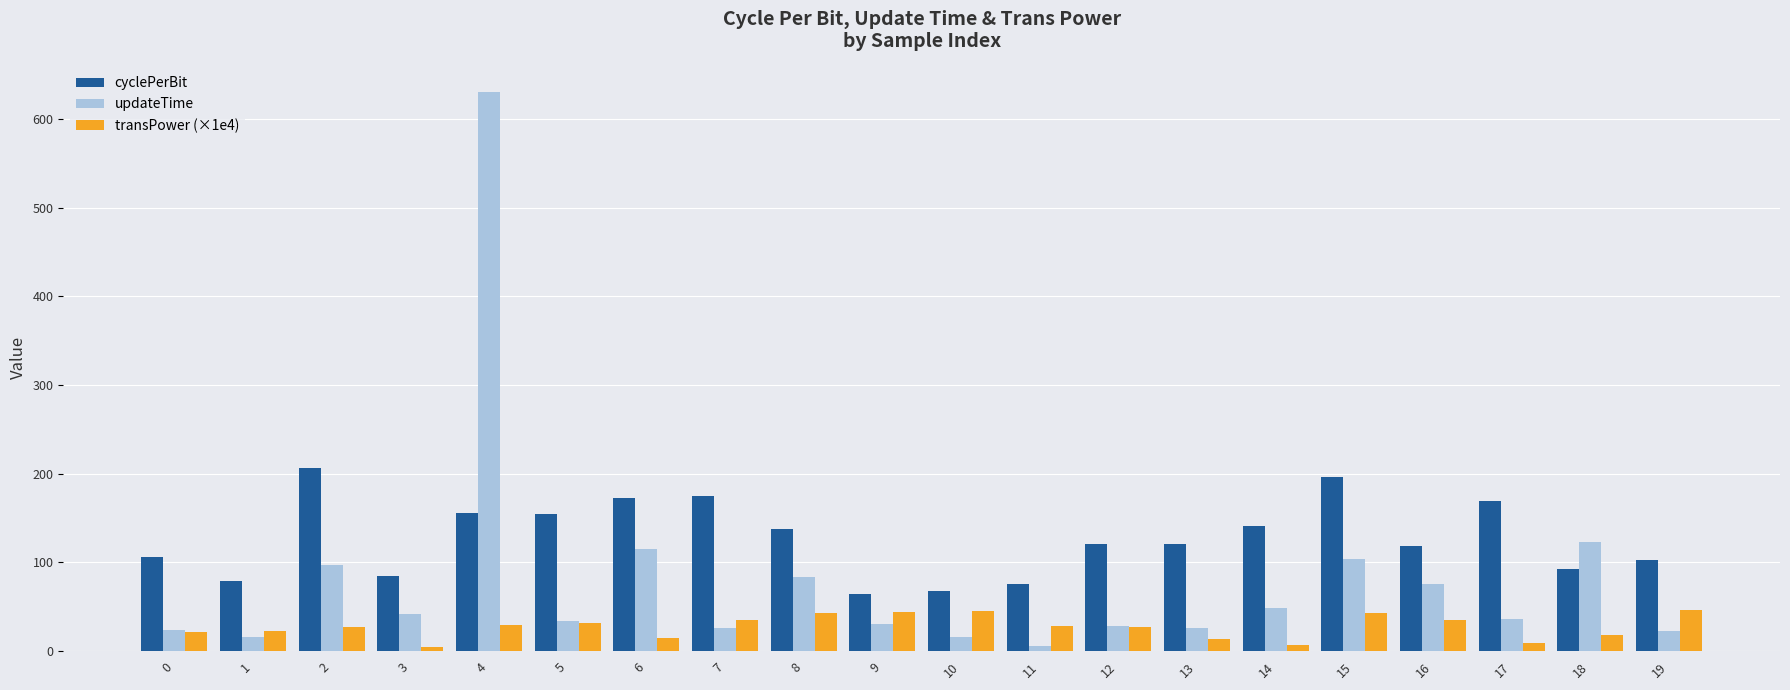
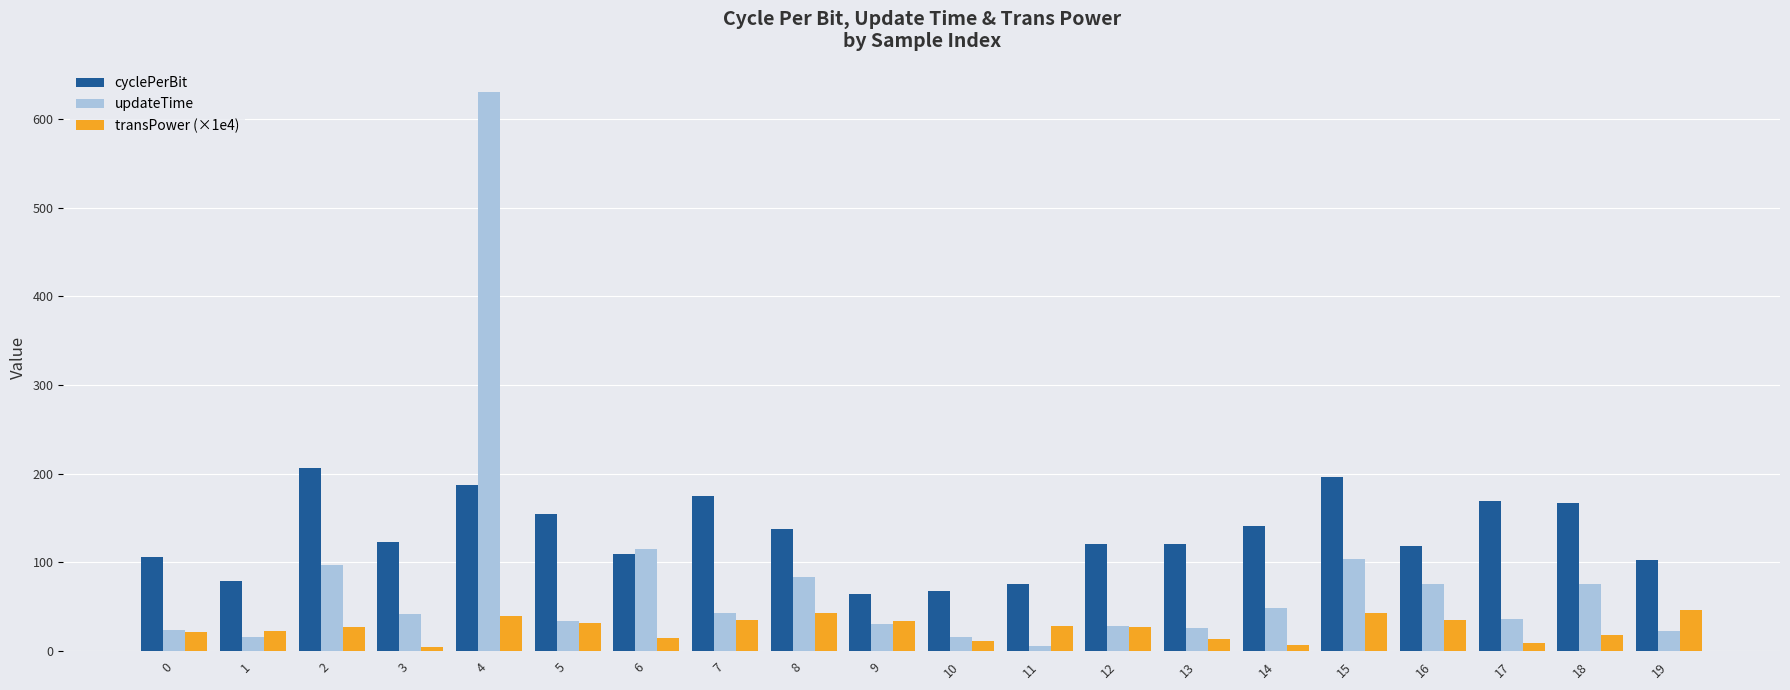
  {
    "cyclePerBit": {
      "0": 110,
      "1": 80,
      "2": 210,
-     "3": 80,
-     "4": 160,
+     "3": 120,
+     "4": 190,
      "5": 150,
-     "6": 170,
+     "6": 110,
      "7": 180,
      "8": 140,
      "9": 60,
      "10": 70,
      "11": 80,
      "12": 120,
      "13": 120,
      "14": 140,
      "15": 200,
      "16": 120,
      "17": 170,
-     "18": 90,
+     "18": 170,
      "19": 100
    },
    "updateTime": {
      "0": 20,
      "1": 20,
      "2": 100,
      "3": 40,
      "4": 630,
      "5": 30,
      "6": 110,
-     "7": 30,
+     "7": 40,
      "8": 80,
      "9": 30,
      "10": 20,
      "11": 10,
      "12": 30,
      "13": 30,
      "14": 50,
      "15": 100,
      "16": 80,
      "17": 40,
-     "18": 120,
+     "18": 80,
      "19": 20
    },
    "transPower (×1e4)": {
      "0": 20,
      "1": 20,
      "2": 30,
      "3": 10,
-     "4": 30,
+     "4": 40,
      "5": 30,
      "6": 10,
      "7": 40,
      "8": 40,
-     "9": 40,
-     "10": 50,
+     "9": 30,
+     "10": 10,
      "11": 30,
      "12": 30,
      "13": 10,
      "14": 10,
      "15": 40,
      "16": 30,
      "17": 10,
      "18": 20,
      "19": 50
    }
  }
